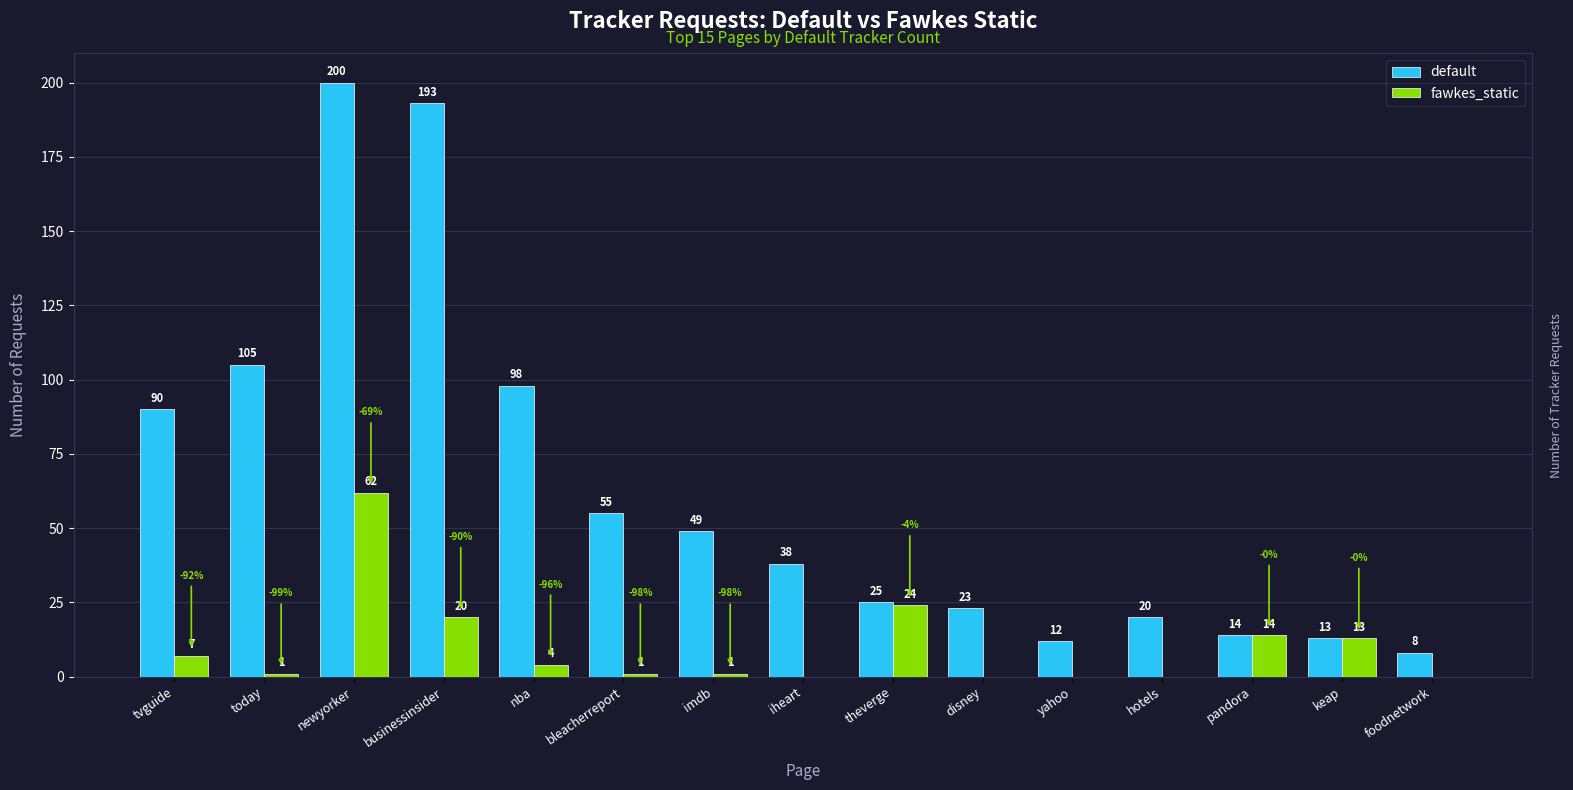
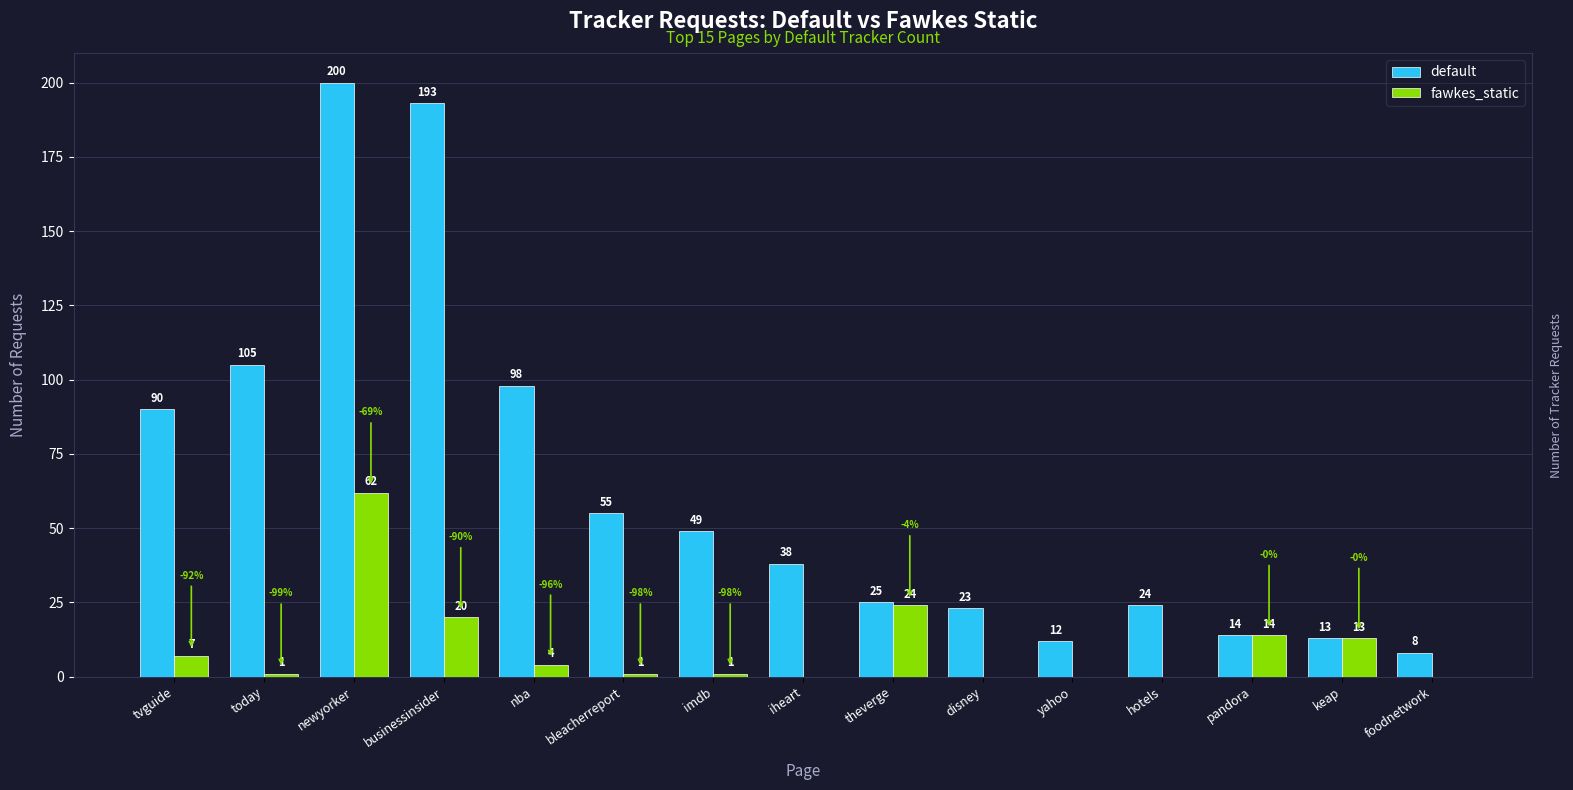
  {
    "default": {
      "tvguide": 90,
      "today": 105,
      "newyorker": 200,
      "businessinsider": 193,
      "nba": 98,
      "bleacherreport": 55,
      "imdb": 49,
      "iheart": 38,
      "theverge": 25,
      "disney": 23,
      "yahoo": 12,
-     "hotels": 20,
+     "hotels": 24,
      "pandora": 14,
      "keap": 13,
      "foodnetwork": 8
    },
    "fawkes_static": {
      "iheart": 0,
      "disney": 0,
      "yahoo": 0,
      "hotels": 0,
      "foodnetwork": 0
    }
  }
